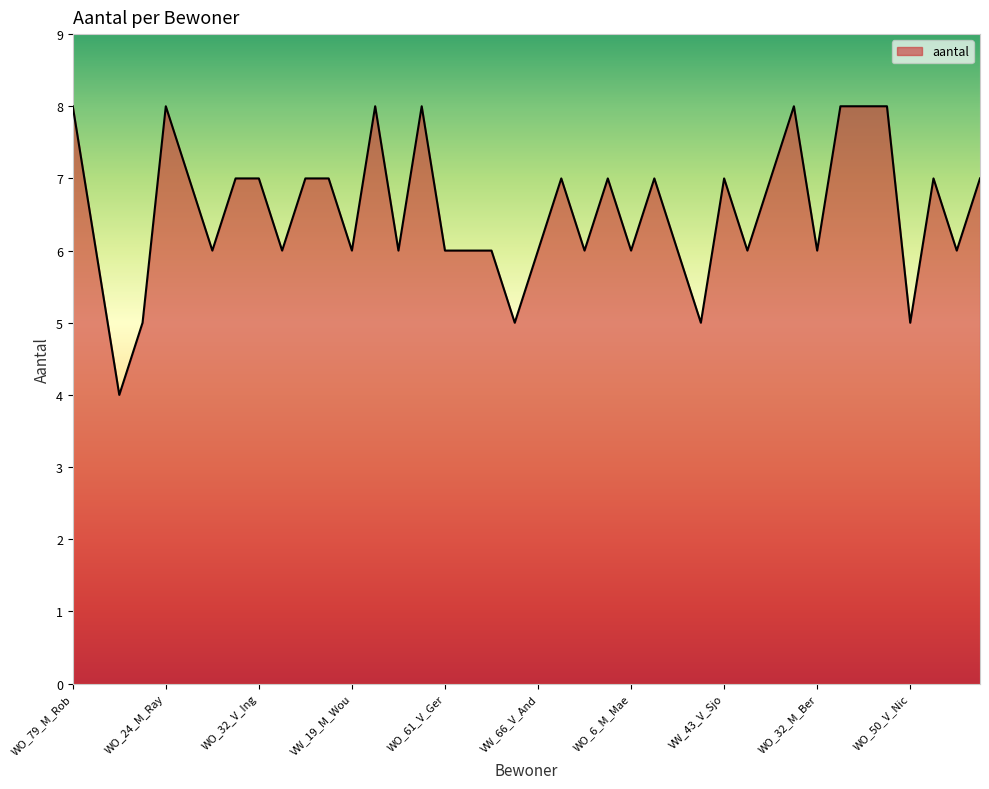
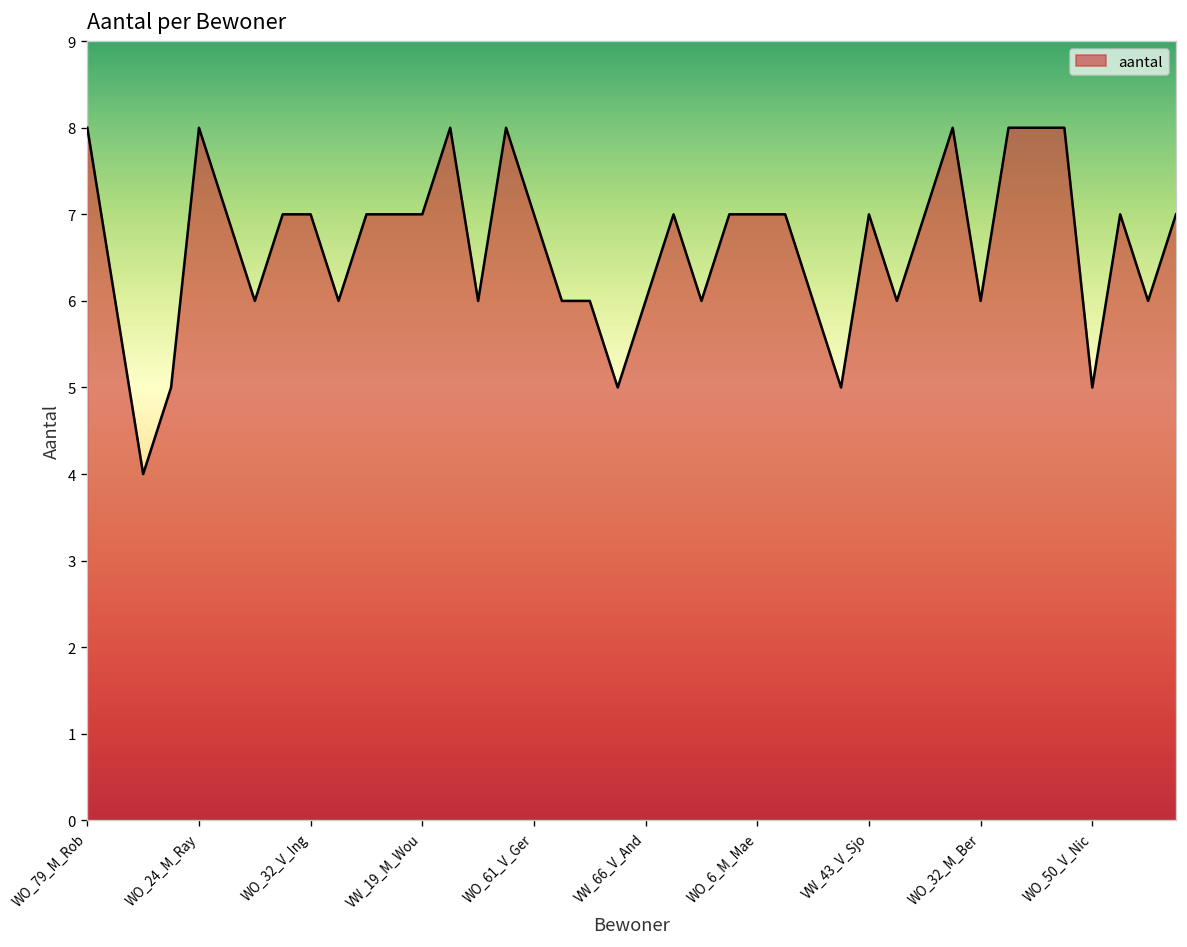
  {
    "WO_79_M_Rob": 8,
    "WO_24_M_Ray": 8,
    "WO_32_V_Ing": 7,
-   "VW_19_M_Wou": 6,
-   "WO_61_V_Ger": 6,
+   "VW_19_M_Wou": 7,
+   "WO_61_V_Ger": 7,
    "VW_66_V_And": 6,
-   "WO_6_M_Mae": 6,
+   "WO_6_M_Mae": 7,
    "WO_50_V_Nic": 5
  }
